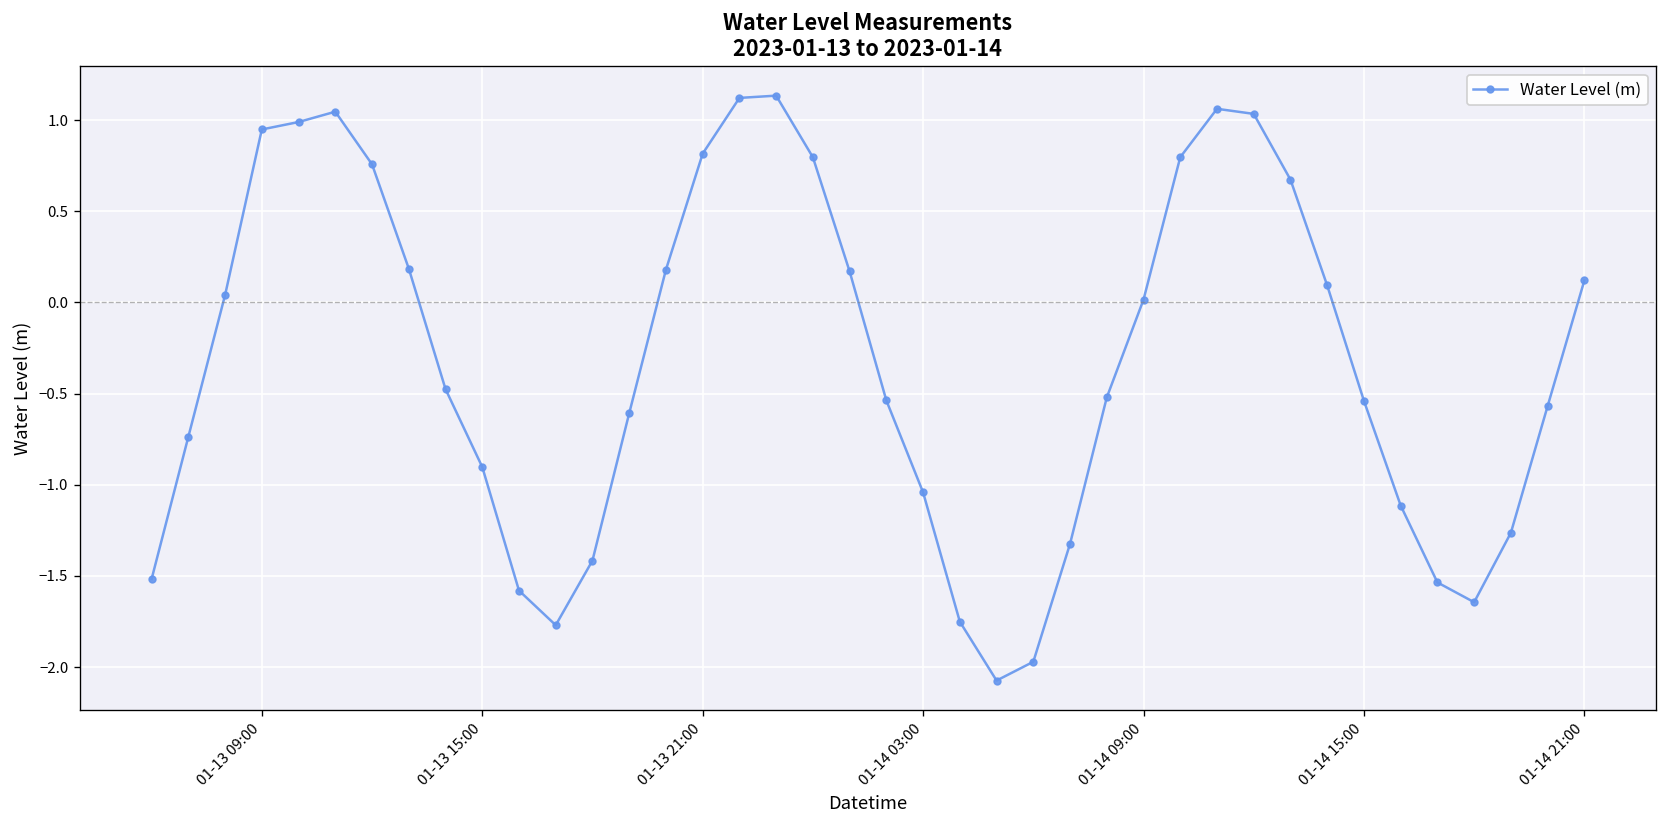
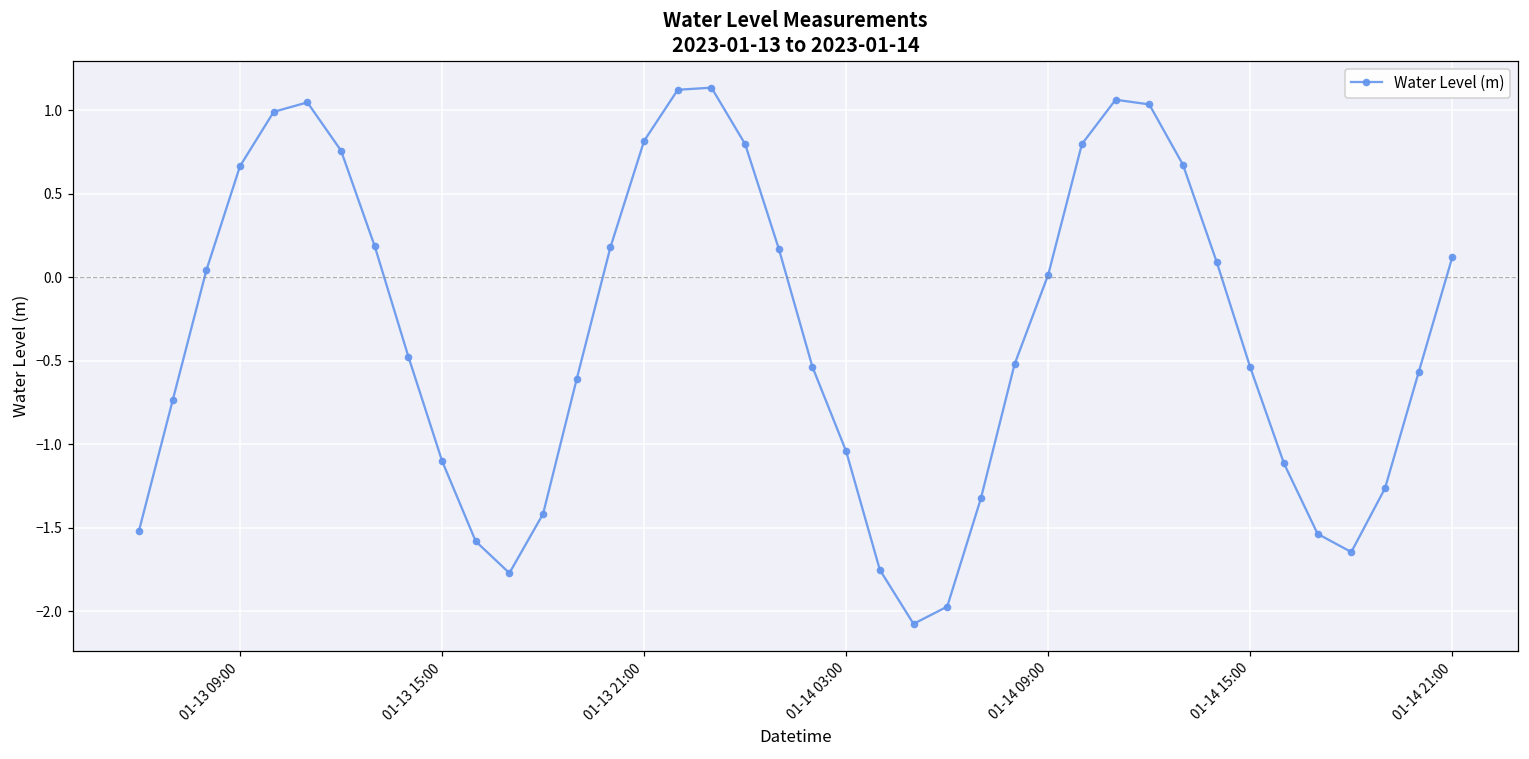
  {
-   "01-13 09:00": 0.95,
-   "01-13 15:00": -0.90,
+   "01-13 09:00": 0.66,
+   "01-13 15:00": -1.10,
    "01-13 21:00": 0.82,
    "01-14 03:00": -1.04,
    "01-14 09:00": 0.02,
    "01-14 15:00": -0.54,
    "01-14 21:00": 0.12
  }
